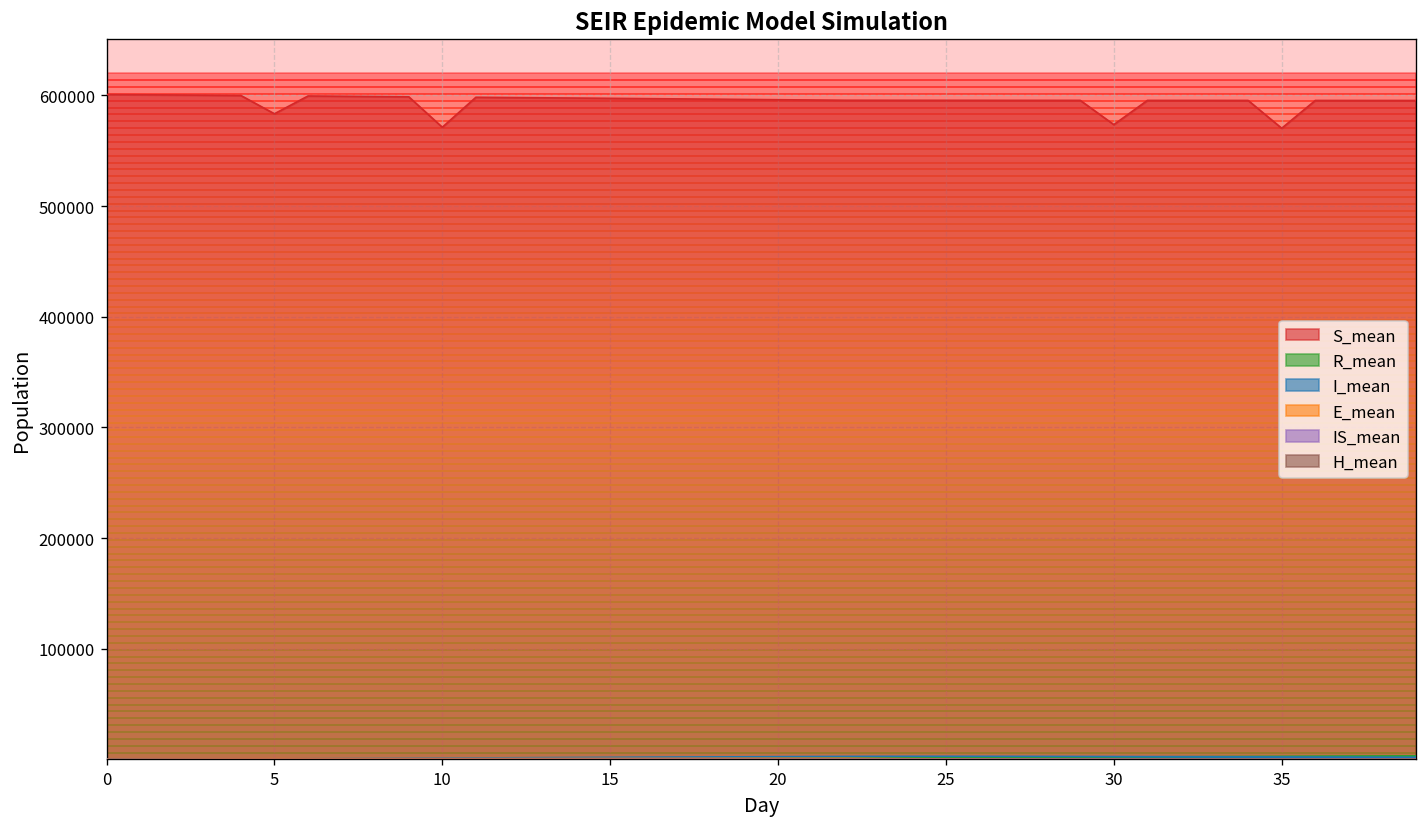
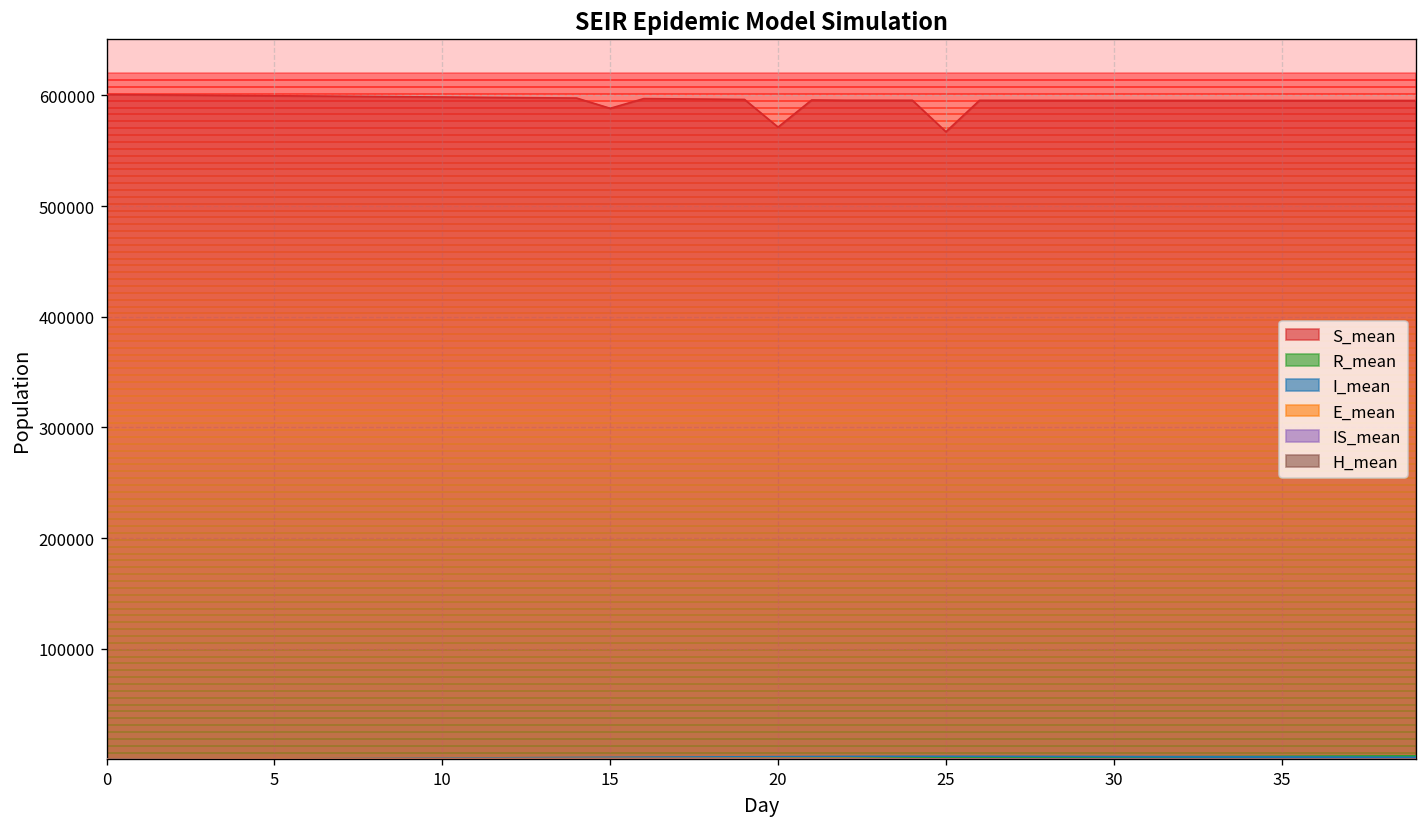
  {
    "S_mean": {
      "0": 600000,
-     "5": 580000,
-     "10": 570000,
-     "15": 600000,
-     "20": 600000,
-     "25": 600000,
-     "30": 570000,
-     "35": 570000
+     "5": 600000,
+     "10": 600000,
+     "15": 590000,
+     "20": 570000,
+     "25": 570000,
+     "30": 600000,
+     "35": 600000
    }
  }
